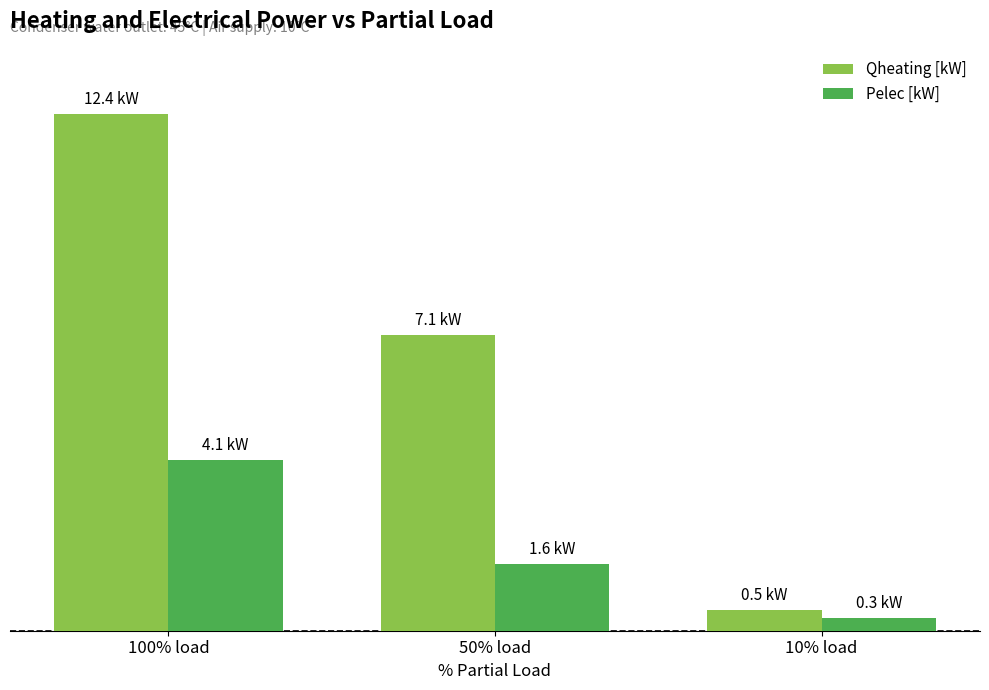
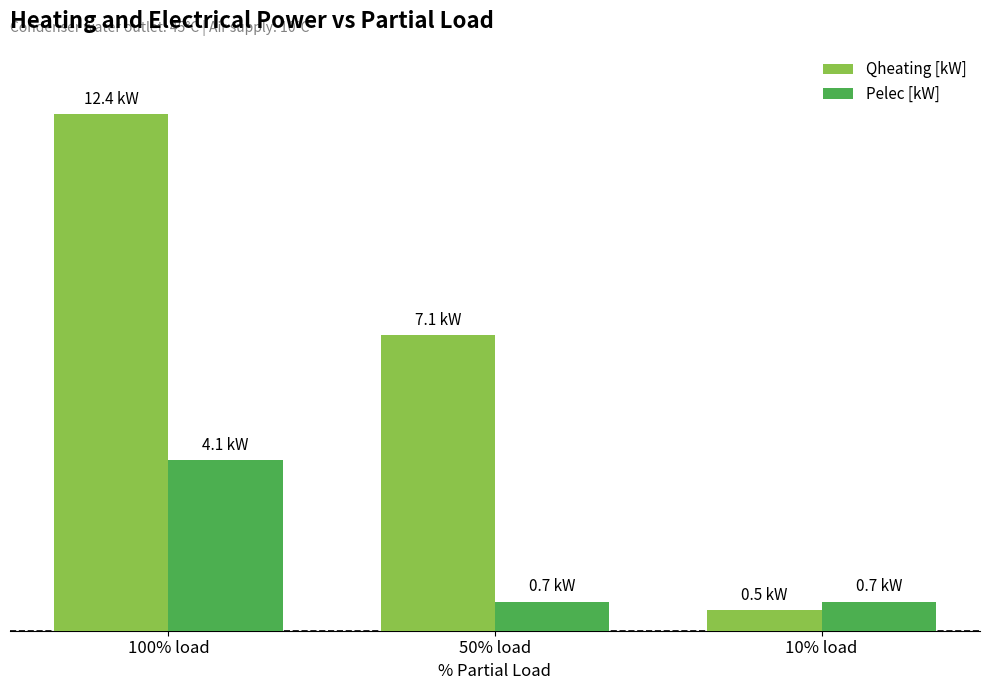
  {
    "Qheating [kW]": {
      "100% load": 12.4,
      "50% load": 7.1,
      "10% load": 0.5
    },
    "Pelec [kW]": {
      "100% load": 4.1,
-     "50% load": 1.6,
-     "10% load": 0.3
+     "50% load": 0.7,
+     "10% load": 0.7
    }
  }
